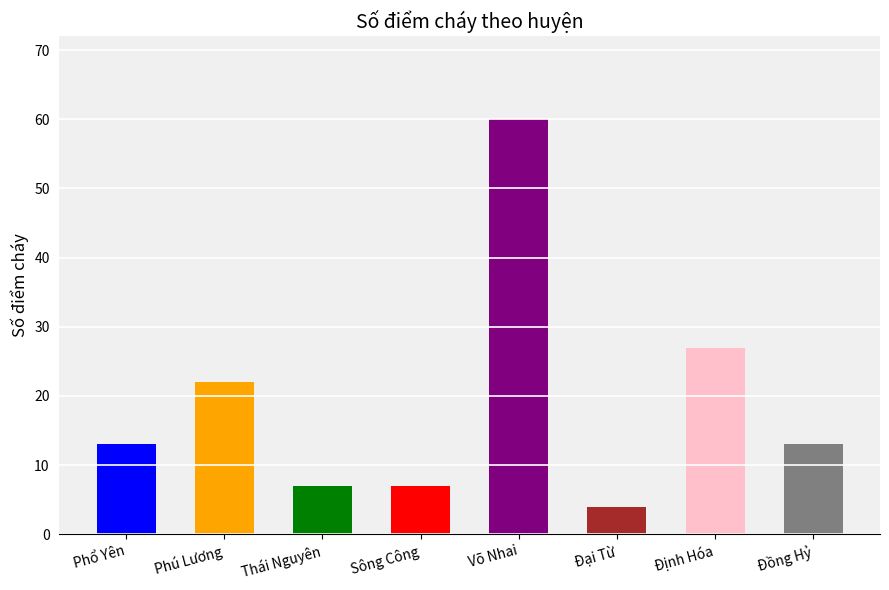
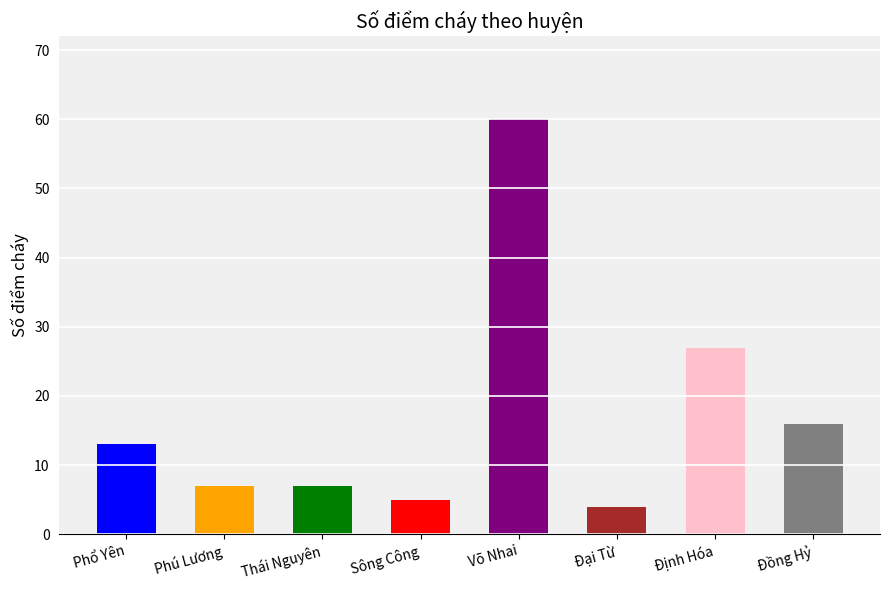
  {
    "Phổ Yên": 13,
-   "Phú Lương": 22,
+   "Phú Lương": 7,
    "Thái Nguyên": 7,
-   "Sông Công": 7,
+   "Sông Công": 5,
    "Võ Nhai": 60,
    "Đại Từ": 4,
    "Định Hóa": 27,
-   "Đồng Hỷ": 13
+   "Đồng Hỷ": 16
  }
